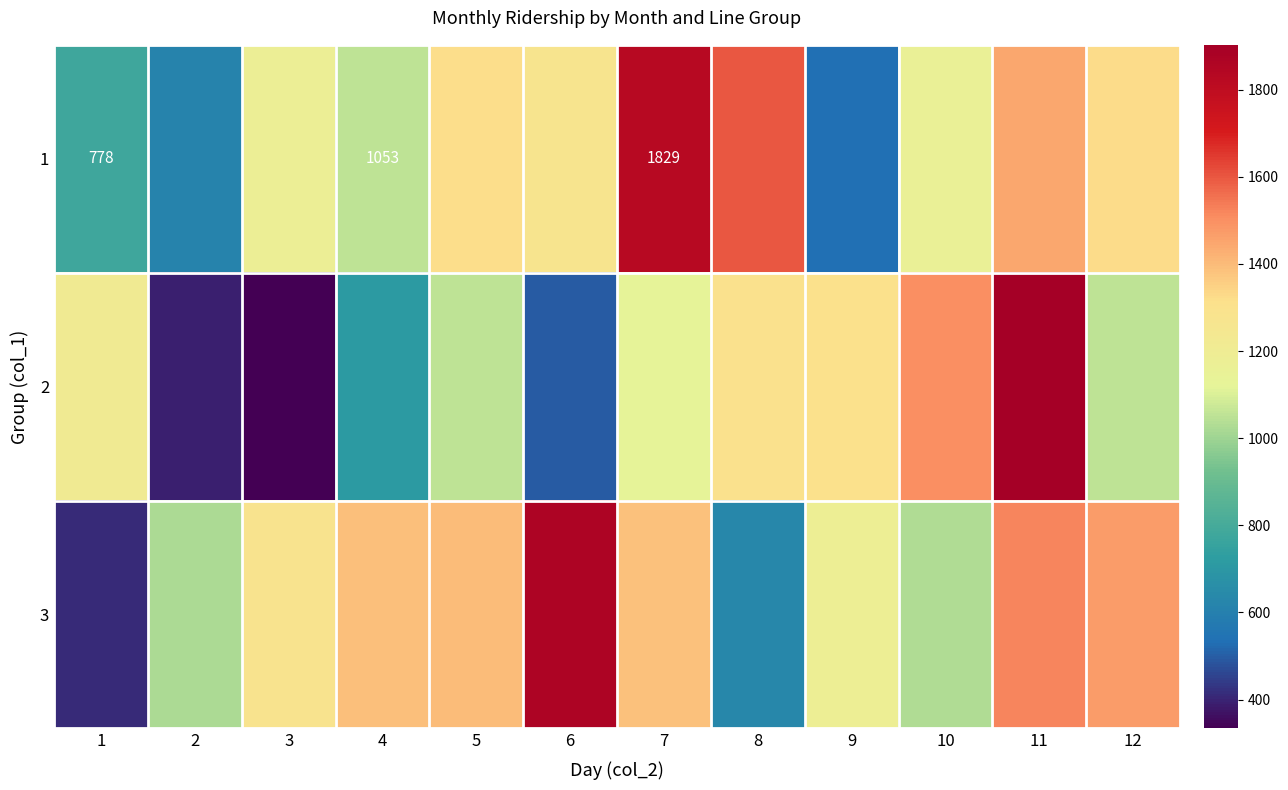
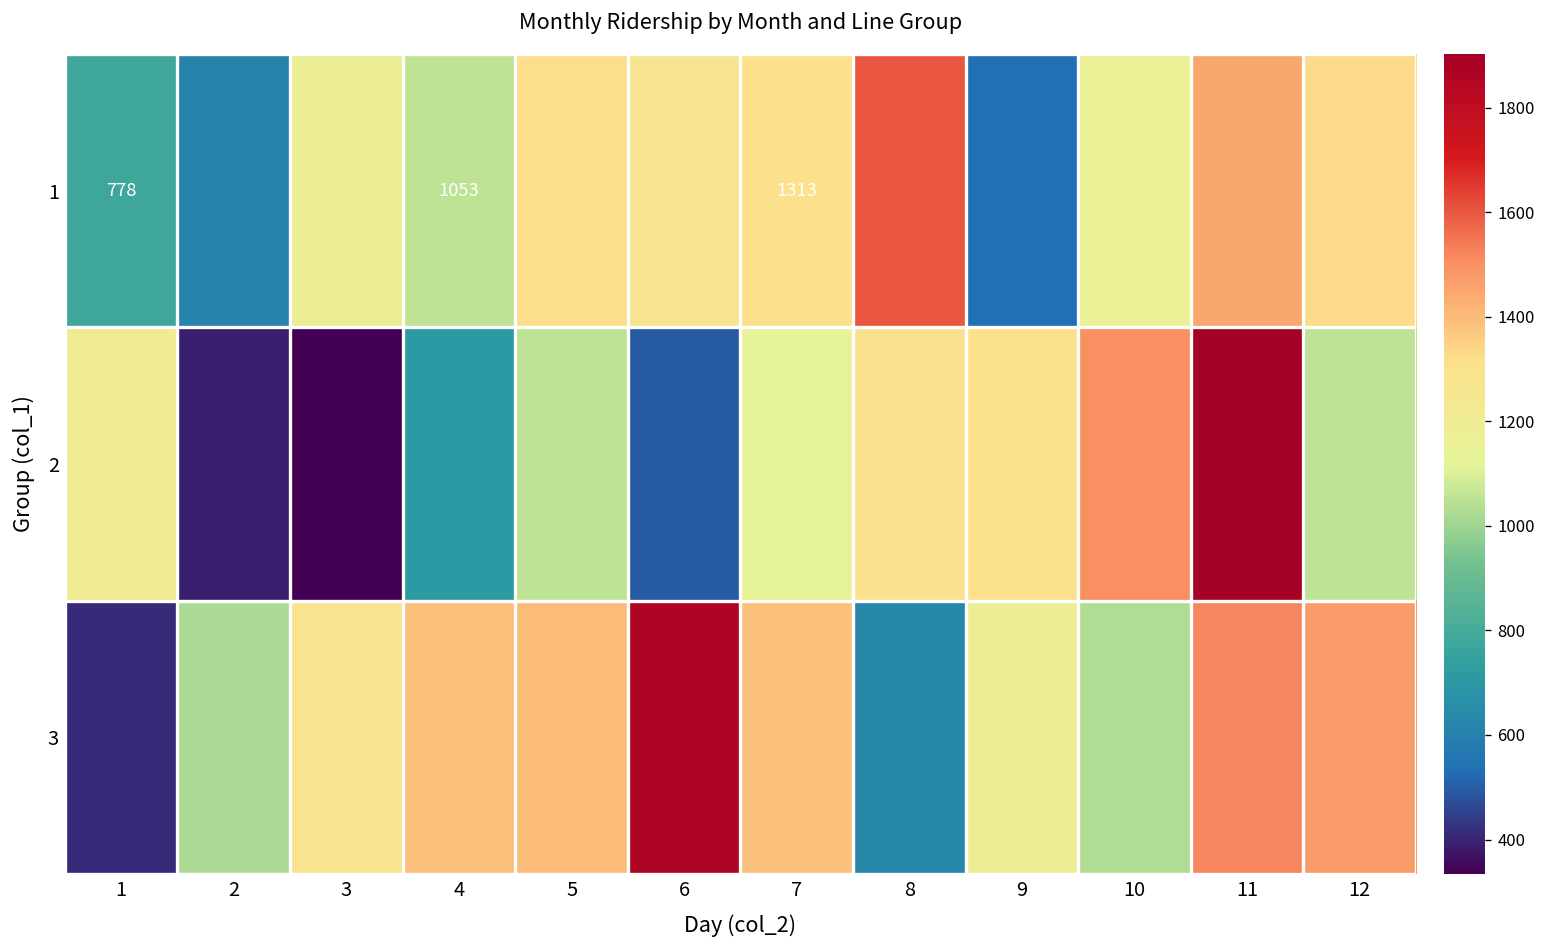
  {
    "1": {
      "1": 778,
      "4": 1053,
-     "7": 1829
+     "7": 1313
    }
  }
